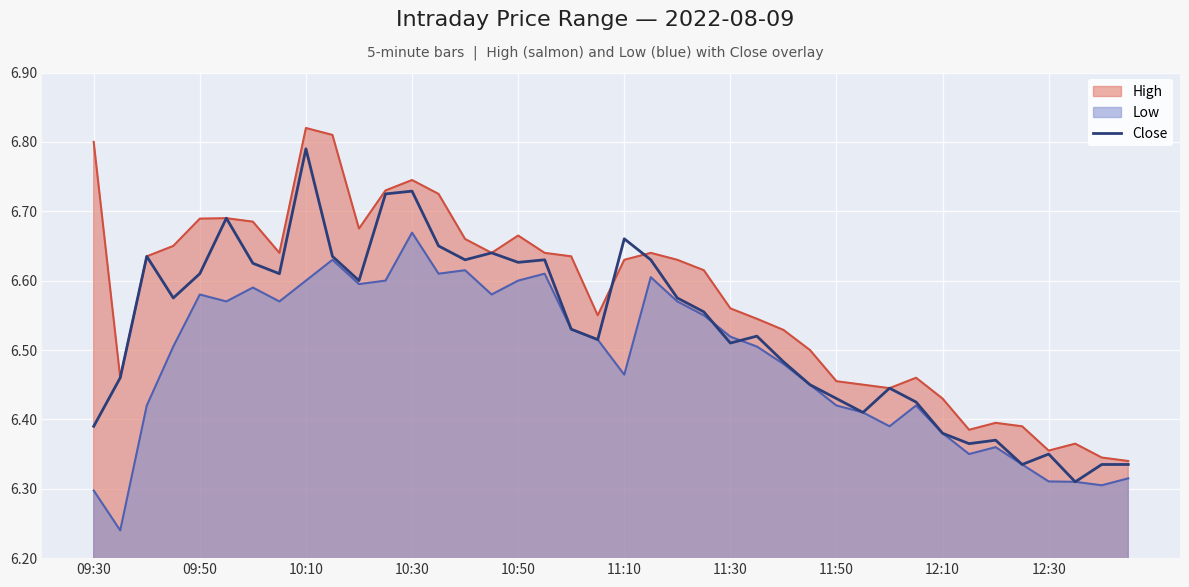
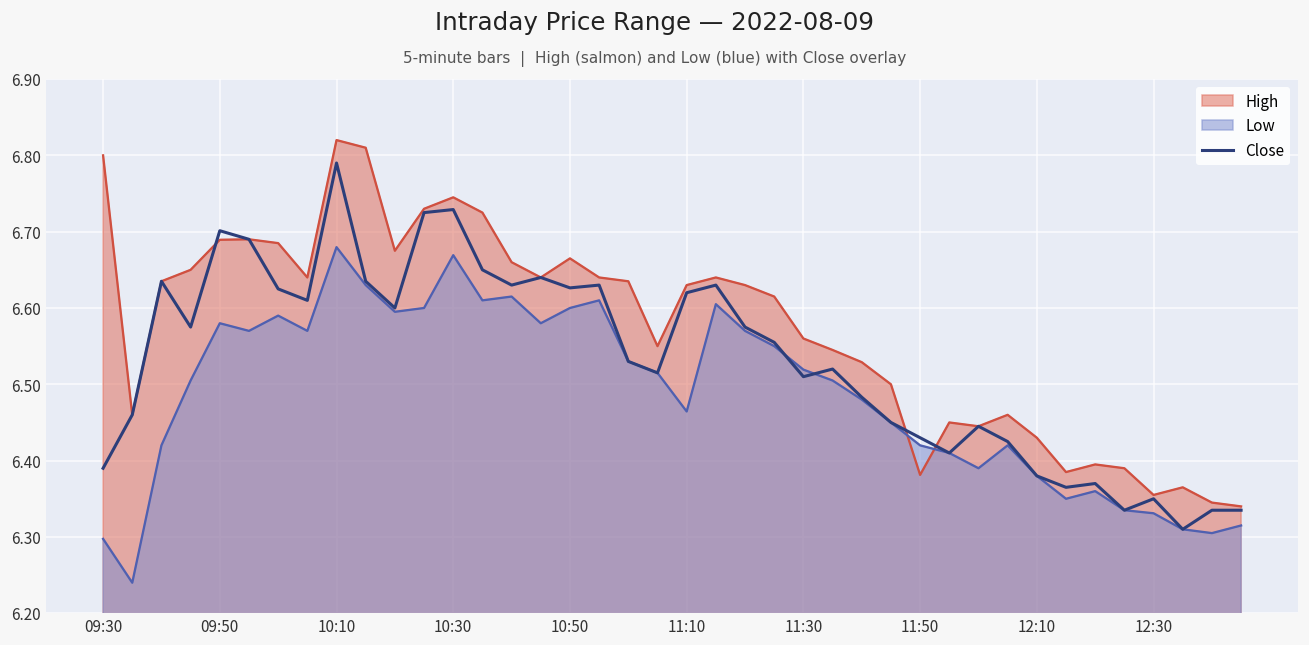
  {
    "High": {
      "09:30": 6.80,
      "09:50": 6.69,
      "10:10": 6.82,
      "10:30": 6.74,
      "10:50": 6.66,
      "11:10": 6.63,
      "11:30": 6.56,
-     "11:50": 6.45,
+     "11:50": 6.38,
      "12:10": 6.43,
      "12:30": 6.36
    },
    "Low": {
      "09:30": 6.30,
      "09:50": 6.58,
-     "10:10": 6.60,
+     "10:10": 6.68,
      "10:30": 6.67,
      "10:50": 6.60,
      "11:10": 6.46,
      "11:30": 6.52,
      "11:50": 6.42,
-     "12:30": 6.31
+     "12:30": 6.33
    },
    "Close": {
      "09:30": 6.39,
-     "09:50": 6.61,
+     "09:50": 6.70,
      "10:10": 6.79,
      "10:30": 6.73,
      "10:50": 6.63,
-     "11:10": 6.66,
+     "11:10": 6.62,
      "11:30": 6.51,
      "11:50": 6.43,
      "12:30": 6.35
    }
  }
